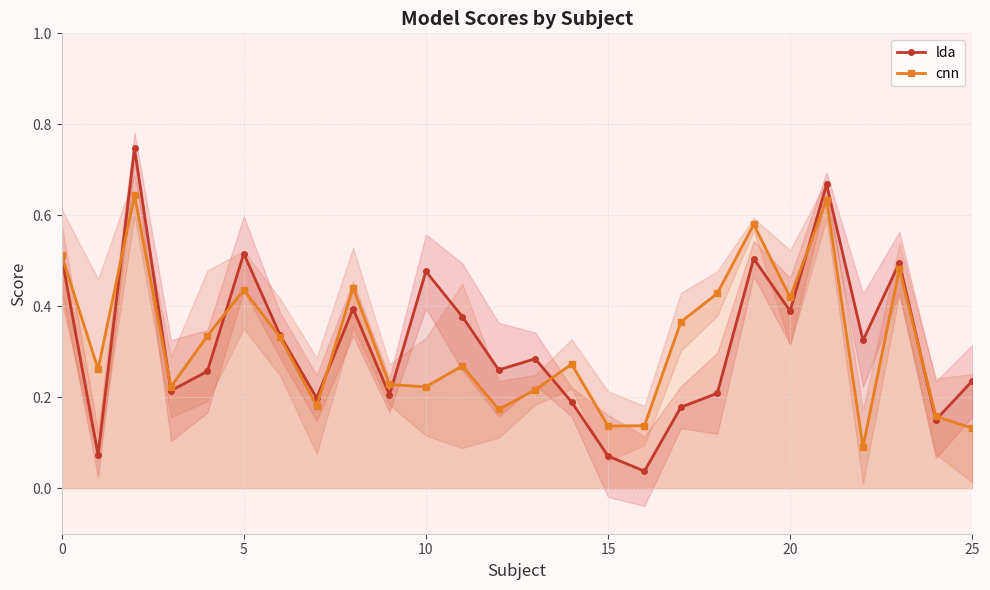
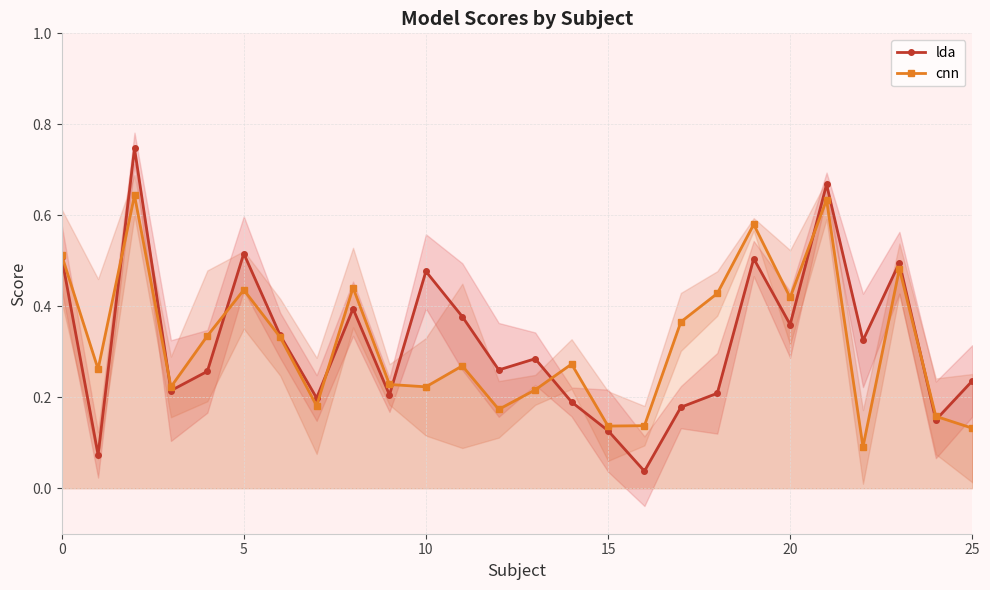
  {
    "lda": {
      "10": 0.48,
-     "15": 0.07,
-     "20": 0.39,
+     "15": 0.13,
+     "20": 0.36,
      "25": 0.24
    }
  }
